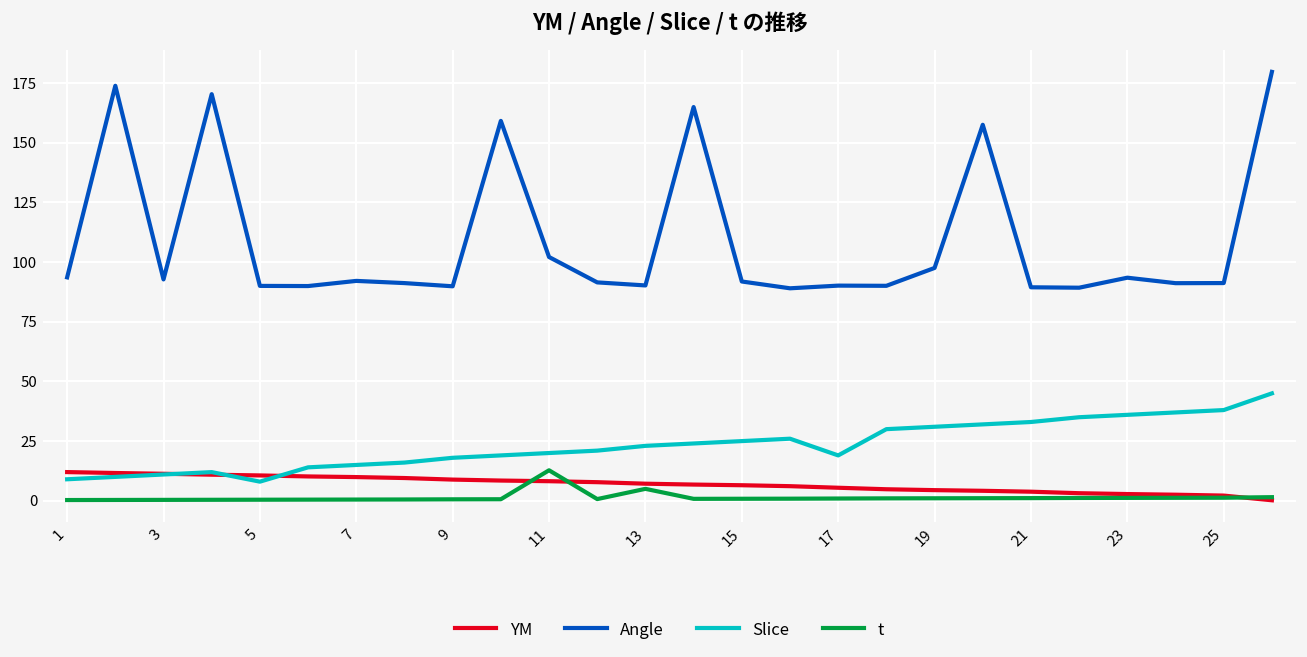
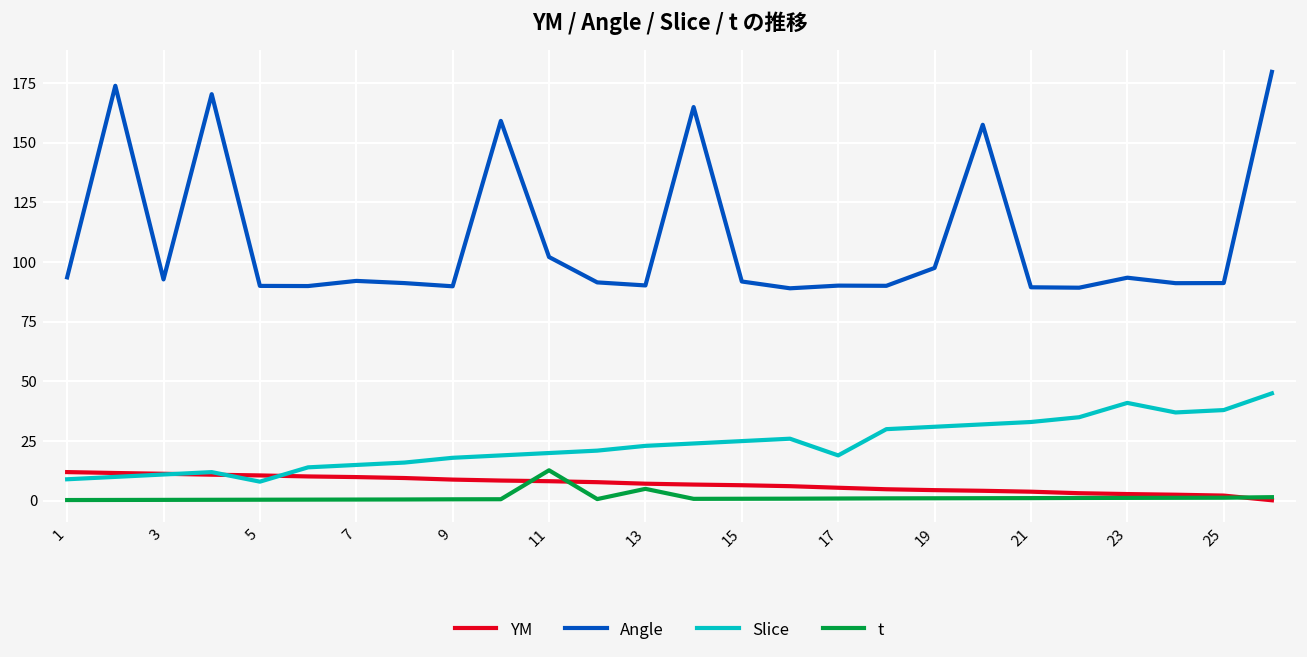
  {
    "YM": {
      "1": 12,
      "5": 11,
      "7": 10,
      "9": 9,
      "11": 8,
      "13": 7,
      "15": 7,
      "17": 5,
      "19": 4,
      "21": 4,
      "23": 3
    },
    "Angle": {
      "1": 94,
      "3": 93,
      "5": 90,
      "7": 92,
      "9": 90,
      "11": 102,
      "13": 90,
      "15": 92,
      "17": 90,
      "19": 98,
      "21": 89,
      "23": 93,
      "25": 91
    },
    "Slice": {
      "1": 9,
      "5": 8,
      "7": 15,
      "9": 18,
      "11": 20,
      "13": 23,
      "15": 25,
      "17": 19,
      "19": 31,
      "21": 33,
-     "23": 36,
+     "23": 41,
      "25": 38
    },
    "t": {
      "1": 0,
      "3": 0,
      "5": 0,
      "7": 1,
      "9": 1,
      "11": 13,
      "13": 5,
      "15": 1,
      "17": 1,
      "19": 1,
      "21": 1,
      "23": 1
    }
  }
